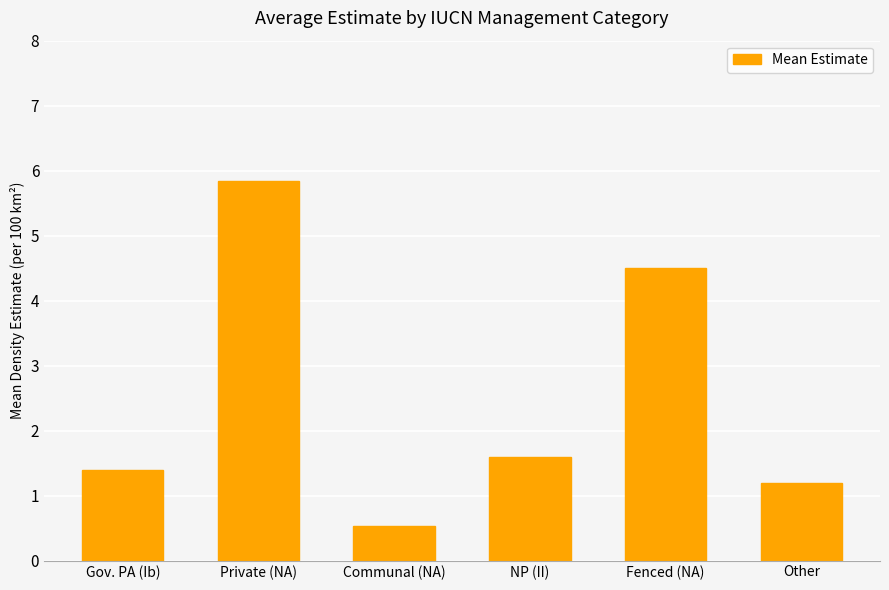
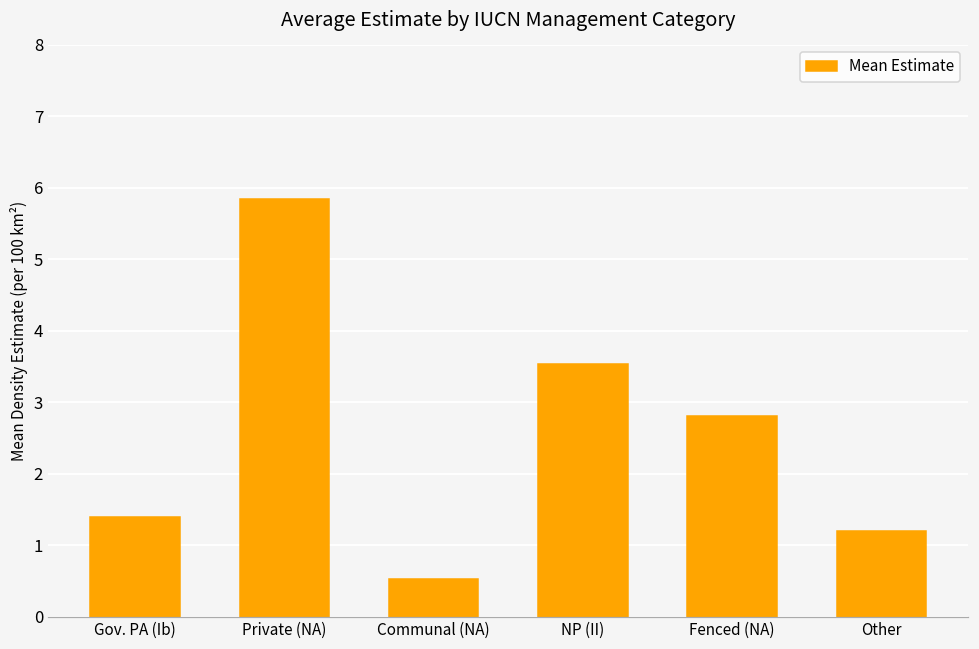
  {
    "Gov. PA (Ib)": 1.4,
    "Private (NA)": 5.8,
    "Communal (NA)": 0.5,
-   "NP (II)": 1.6,
-   "Fenced (NA)": 4.5,
+   "NP (II)": 3.5,
+   "Fenced (NA)": 2.8,
    "Other": 1.2
  }
